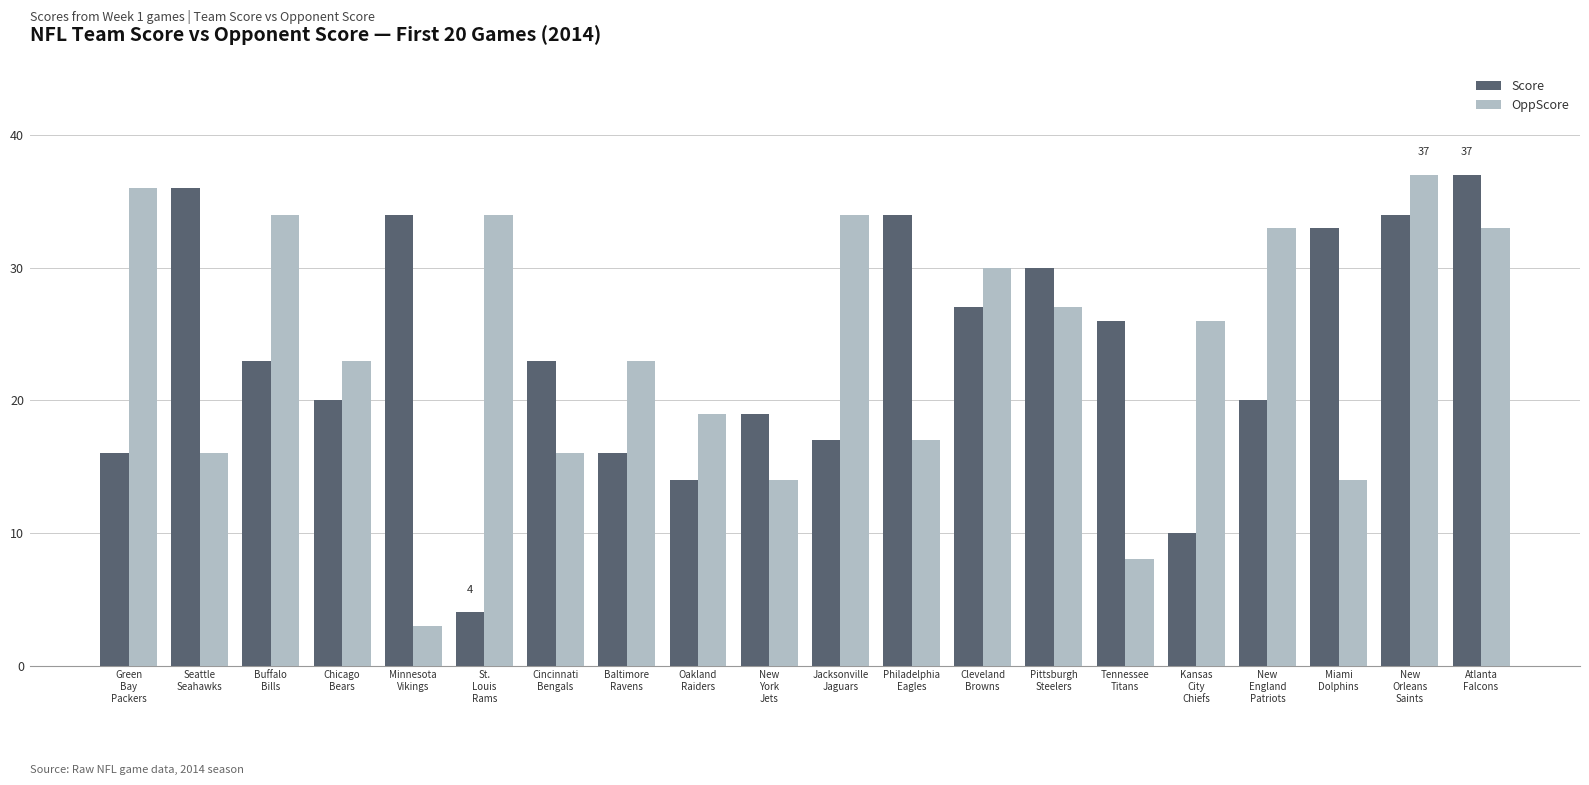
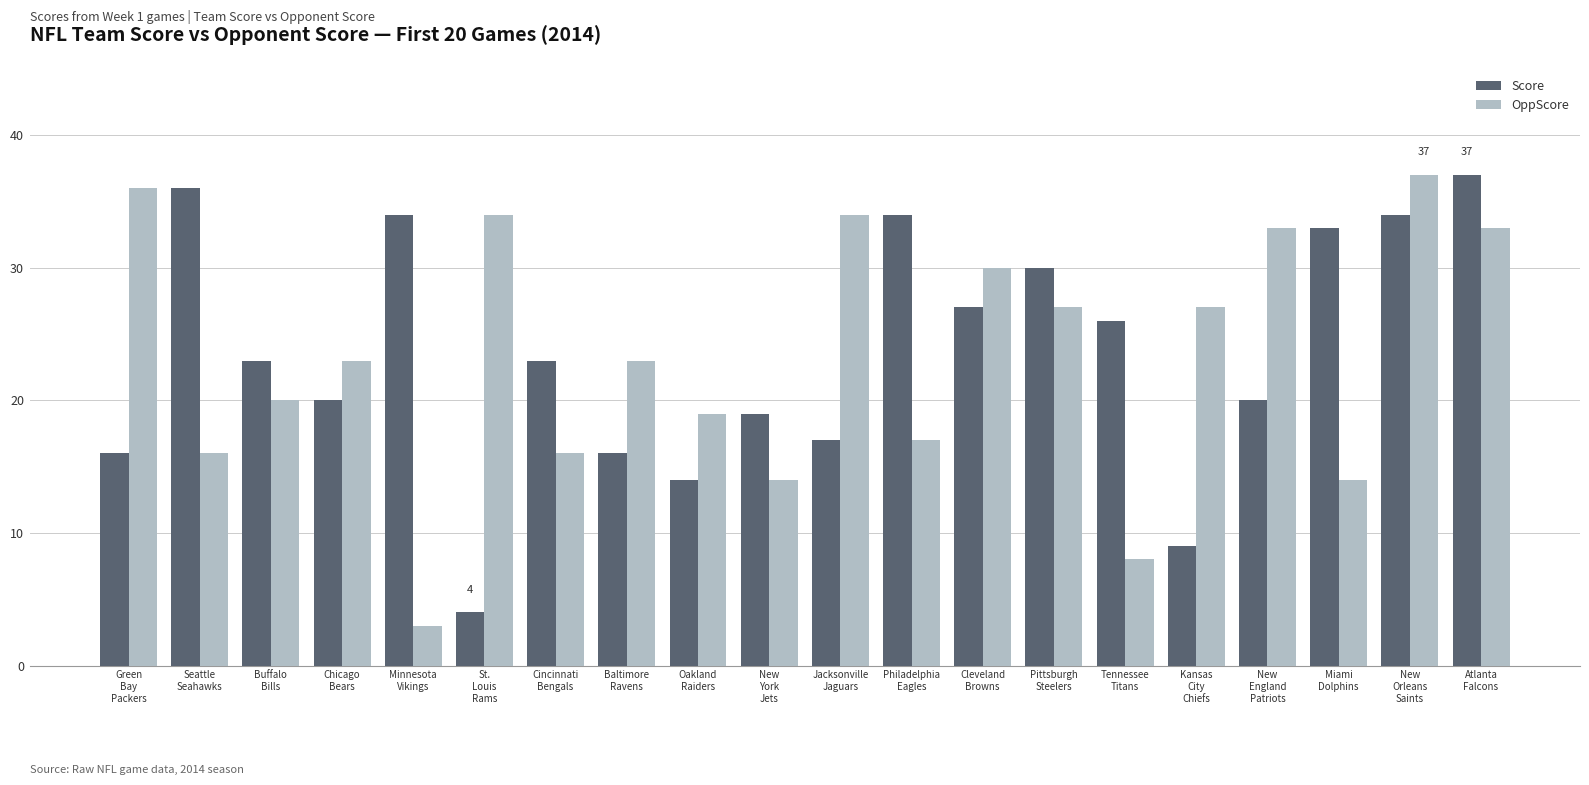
  {
    "Score": {
      "Green Bay Packers": 16,
      "Seattle Seahawks": 36,
      "Buffalo Bills": 23,
      "Chicago Bears": 20,
      "Minnesota Vikings": 34,
      "Cincinnati Bengals": 23,
      "Baltimore Ravens": 16,
      "Oakland Raiders": 14,
      "New York Jets": 19,
      "Jacksonville Jaguars": 17,
      "Philadelphia Eagles": 34,
      "Cleveland Browns": 27,
      "Pittsburgh Steelers": 30,
      "Tennessee Titans": 26,
-     "Kansas City Chiefs": 10,
+     "Kansas City Chiefs": 9,
      "New England Patriots": 20,
      "Miami Dolphins": 33,
      "New Orleans Saints": 34
    },
    "OppScore": {
      "Green Bay Packers": 36,
      "Seattle Seahawks": 16,
-     "Buffalo Bills": 34,
+     "Buffalo Bills": 20,
      "Chicago Bears": 23,
      "Minnesota Vikings": 3,
      "St. Louis Rams": 34,
      "Cincinnati Bengals": 16,
      "Baltimore Ravens": 23,
      "Oakland Raiders": 19,
      "New York Jets": 14,
      "Jacksonville Jaguars": 34,
      "Philadelphia Eagles": 17,
      "Cleveland Browns": 30,
      "Pittsburgh Steelers": 27,
      "Tennessee Titans": 8,
-     "Kansas City Chiefs": 26,
+     "Kansas City Chiefs": 27,
      "New England Patriots": 33,
      "Miami Dolphins": 14,
      "Atlanta Falcons": 33
    }
  }
